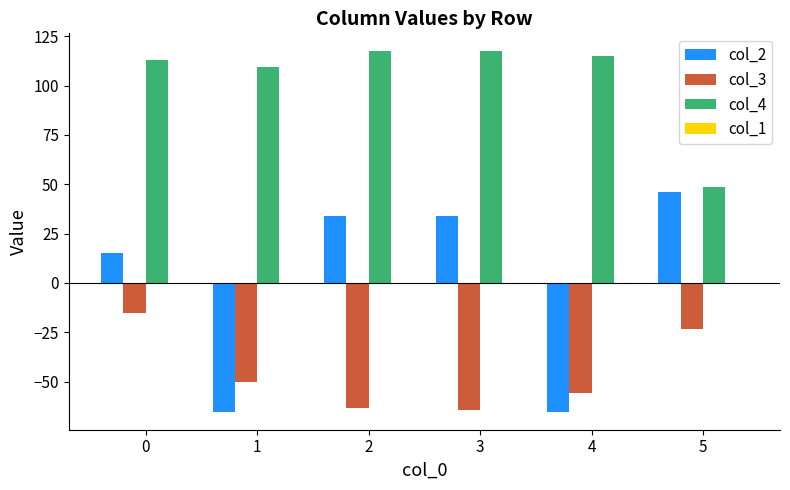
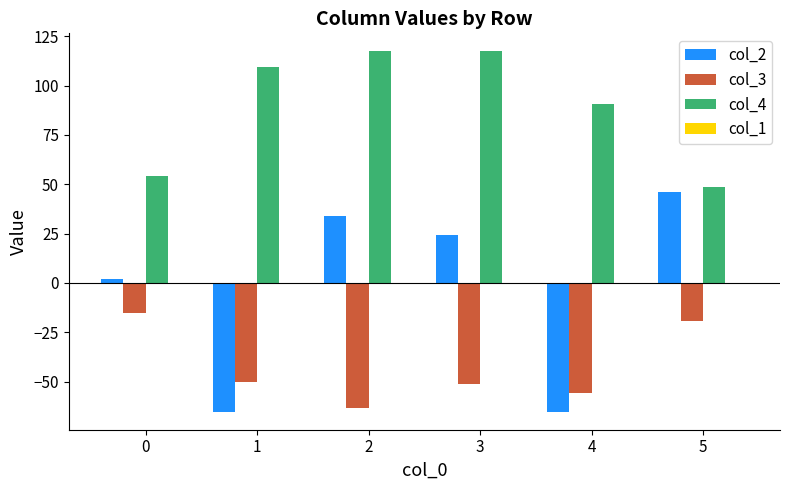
  {
    "col_2": {
-     "0": 15,
+     "0": 2,
      "1": -65,
      "2": 34,
-     "3": 34,
+     "3": 24,
      "4": -65,
      "5": 46
    },
    "col_3": {
      "0": -15,
      "1": -50,
      "2": -63,
-     "3": -65,
+     "3": -51,
      "4": -56,
-     "5": -23
+     "5": -19
    },
    "col_4": {
-     "0": 113,
+     "0": 54,
      "1": 109,
      "2": 117,
      "3": 117,
-     "4": 115,
+     "4": 91,
      "5": 49
    },
    "col_1": {
      "0": 0,
      "1": 0,
      "2": 0,
      "3": 0,
      "4": 0,
      "5": 0
    }
  }
